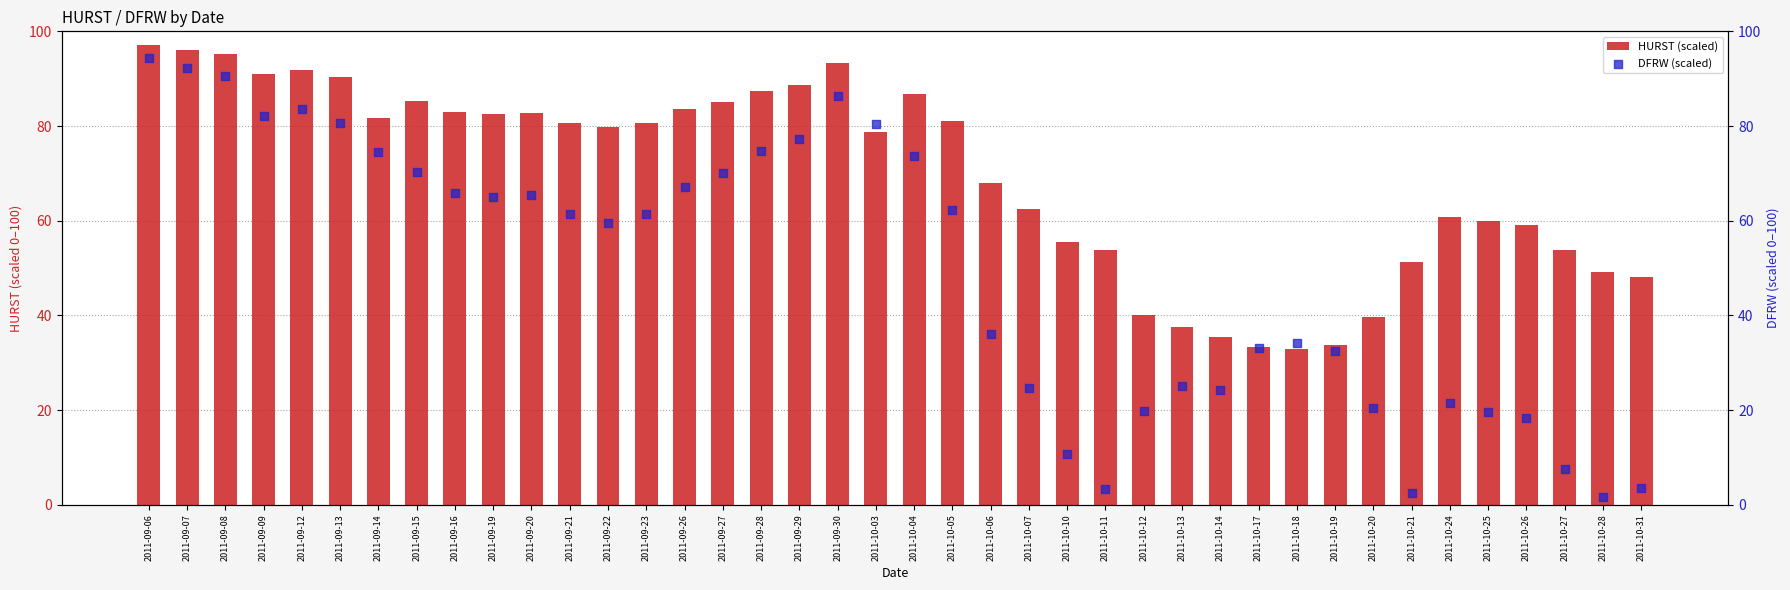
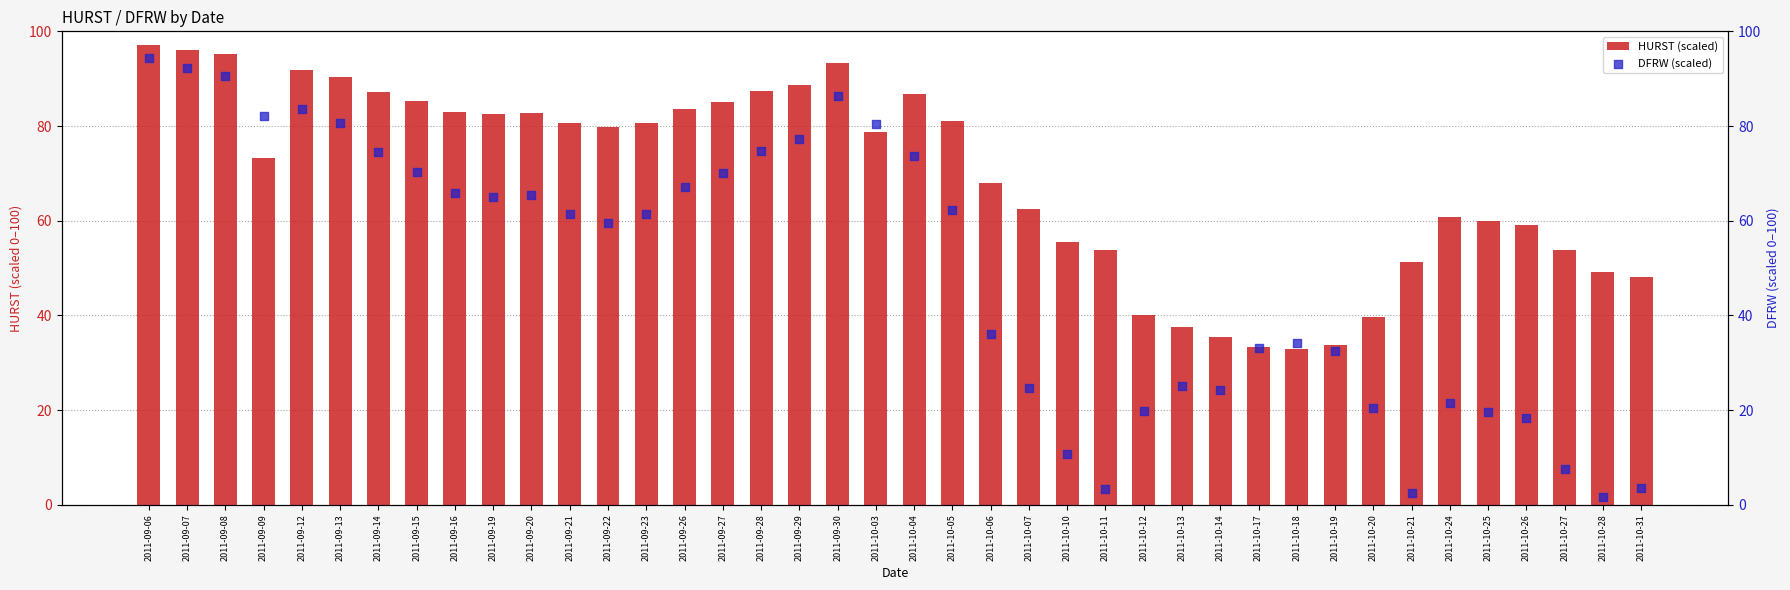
  {
    "HURST (scaled)": {
      "2011-09-06": 97,
      "2011-09-07": 96,
      "2011-09-08": 95,
-     "2011-09-09": 91,
+     "2011-09-09": 73,
      "2011-09-12": 92,
      "2011-09-13": 90,
-     "2011-09-14": 82,
+     "2011-09-14": 87,
      "2011-09-15": 85,
      "2011-09-16": 83,
      "2011-09-19": 82,
      "2011-09-20": 83,
      "2011-09-21": 81,
      "2011-09-22": 80,
      "2011-09-23": 81,
      "2011-09-26": 84,
      "2011-09-27": 85,
      "2011-09-28": 87,
      "2011-09-29": 89,
      "2011-09-30": 93,
      "2011-10-03": 79,
      "2011-10-04": 87,
      "2011-10-05": 81,
      "2011-10-06": 68,
      "2011-10-07": 62,
      "2011-10-10": 55,
      "2011-10-11": 54,
      "2011-10-12": 40,
      "2011-10-13": 37,
      "2011-10-14": 36,
      "2011-10-17": 33,
      "2011-10-18": 33,
      "2011-10-19": 34,
      "2011-10-20": 40,
      "2011-10-21": 51,
      "2011-10-24": 61,
      "2011-10-25": 60,
      "2011-10-26": 59,
      "2011-10-27": 54,
      "2011-10-28": 49,
      "2011-10-31": 48
    }
  }
